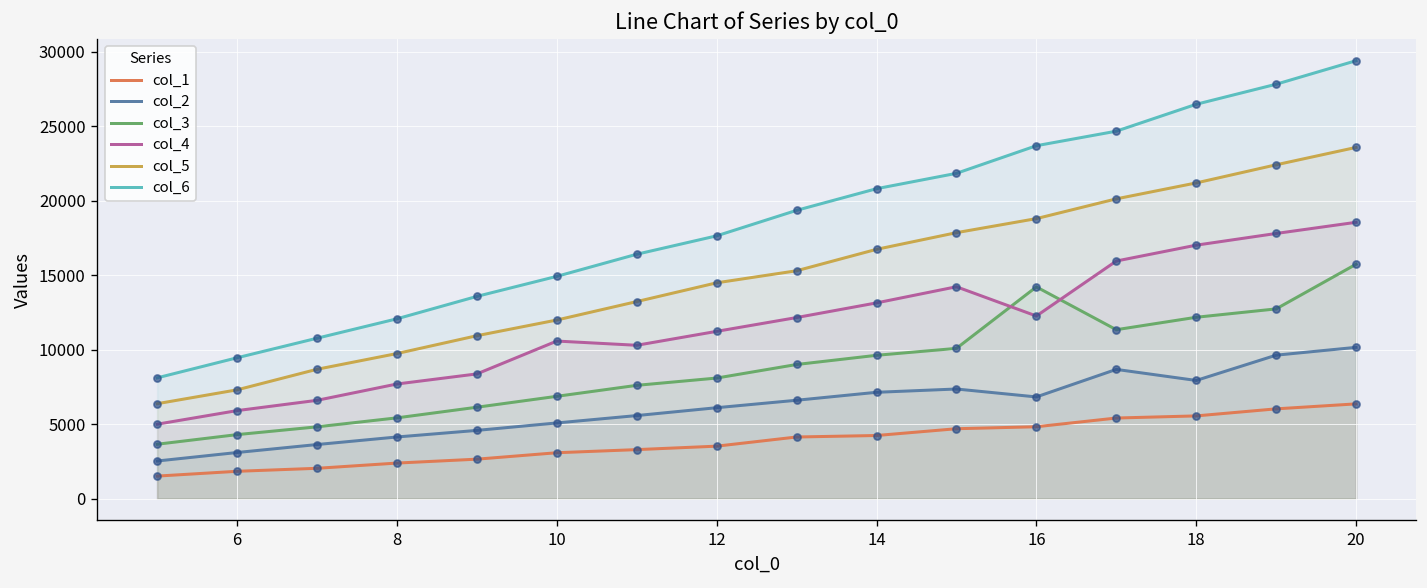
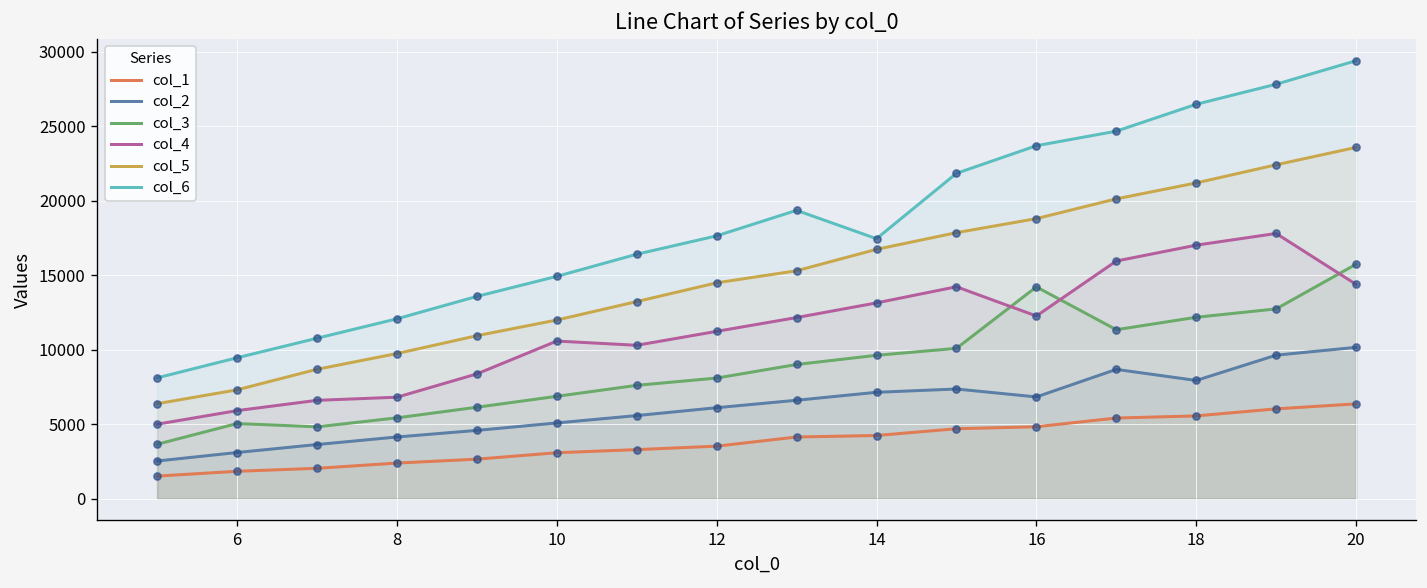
  {
    "col_2": {
      "6": 3100,
      "8": 4100,
      "10": 5100,
      "12": 6100,
      "14": 7100,
      "16": 6800,
      "18": 7900,
      "20": 10200
    },
    "col_3": {
-     "6": 4300,
+     "6": 5000,
      "8": 5400,
      "10": 6900,
      "12": 8100,
      "14": 9600,
      "16": 14200,
      "18": 12200,
      "20": 15700
    },
    "col_4": {
      "6": 5900,
-     "8": 7700,
+     "8": 6800,
      "10": 10600,
      "12": 11200,
      "14": 13100,
      "16": 12300,
      "18": 17000,
-     "20": 18500
+     "20": 14400
    },
    "col_6": {
      "6": 9500,
      "8": 12100,
      "10": 14900,
      "12": 17600,
-     "14": 20800,
+     "14": 17400,
      "16": 23700,
      "18": 26500,
      "20": 29400
    }
  }
